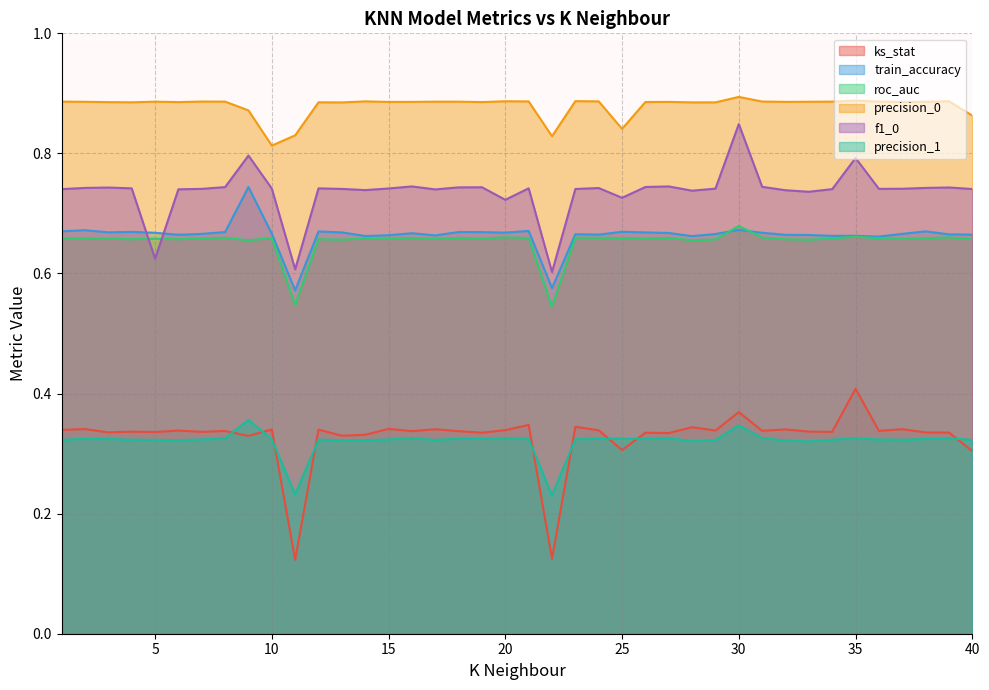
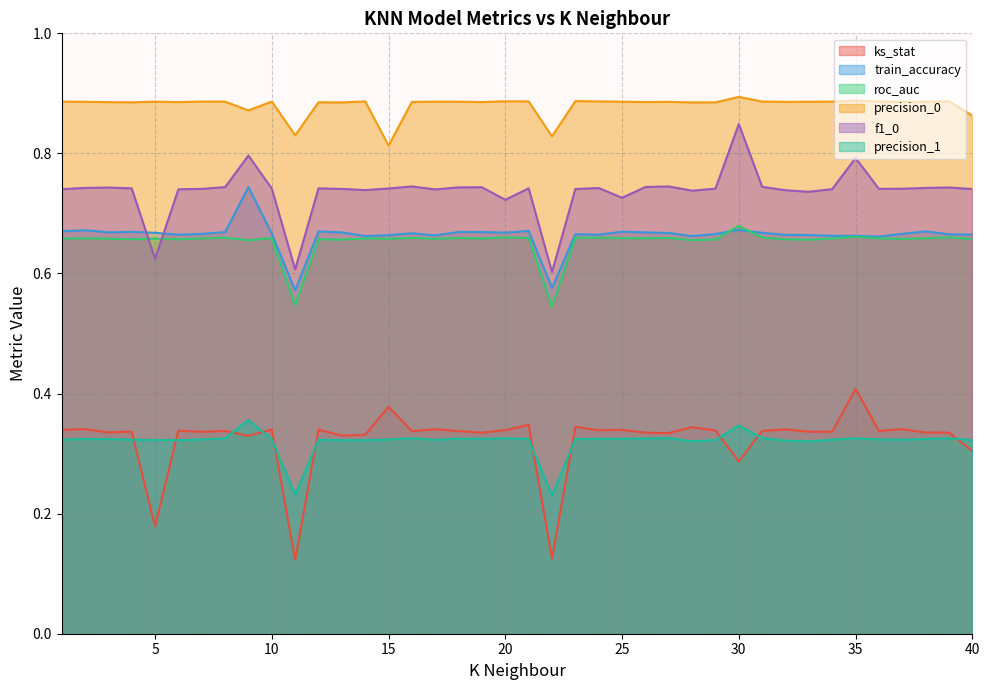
  {
    "ks_stat": {
-     "5": 0.34,
+     "5": 0.18,
      "10": 0.34,
-     "15": 0.34,
+     "15": 0.38,
      "20": 0.34,
-     "25": 0.31,
-     "30": 0.37,
+     "25": 0.34,
+     "30": 0.29,
      "35": 0.41,
      "40": 0.30
    },
    "precision_0": {
      "5": 0.89,
-     "10": 0.81,
-     "15": 0.89,
+     "10": 0.89,
+     "15": 0.81,
      "20": 0.89,
-     "25": 0.84,
+     "25": 0.89,
      "30": 0.89,
      "40": 0.86
    },
    "f1_0": {
      "5": 0.62,
      "10": 0.74,
      "15": 0.74,
      "20": 0.72,
      "25": 0.73,
      "30": 0.85,
      "40": 0.74
    }
  }
